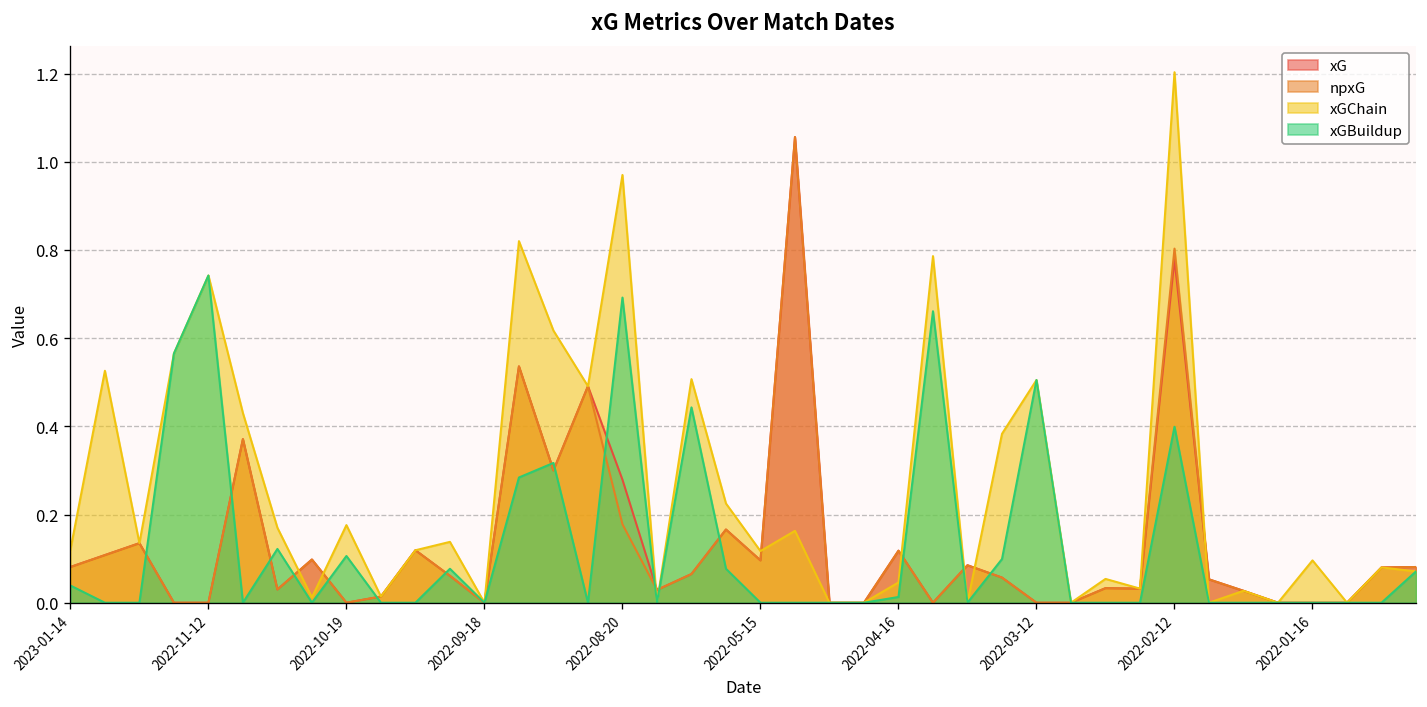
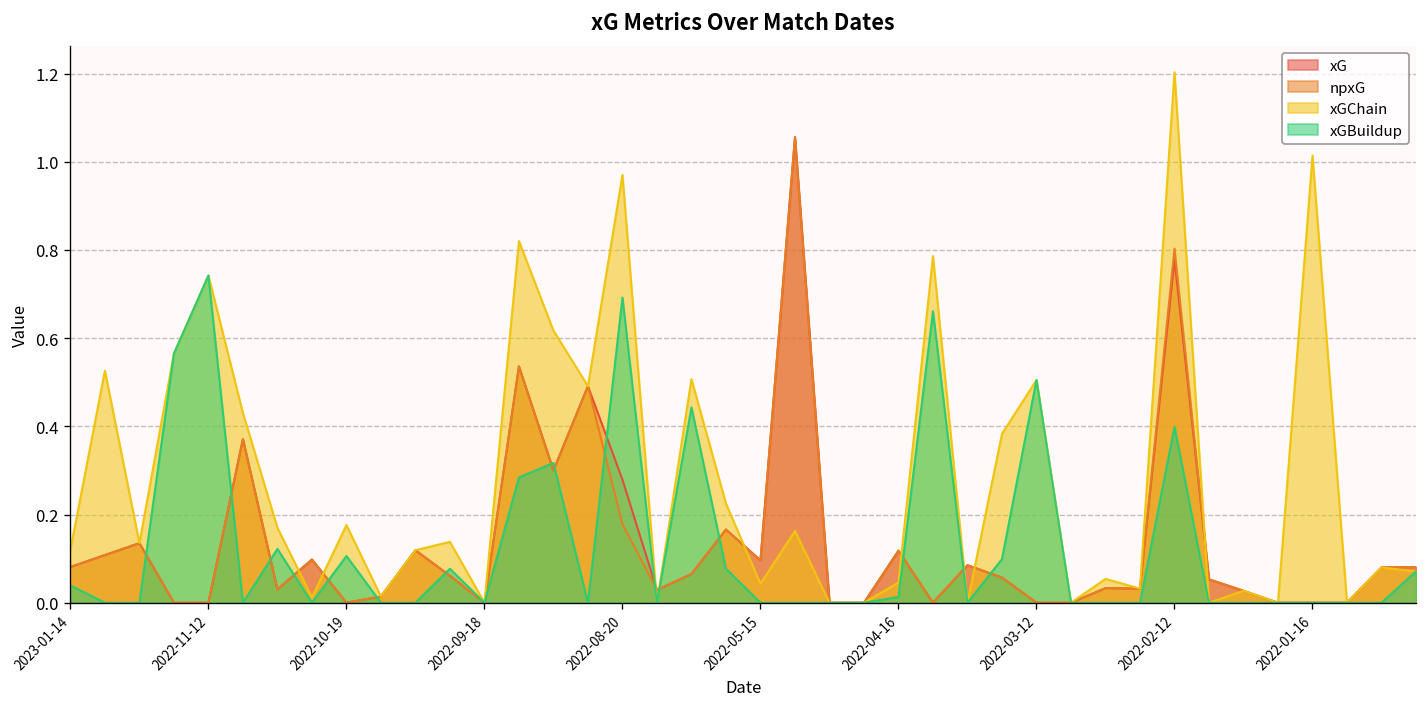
  {
    "xGChain": {
      "2023-01-14": 0.12,
      "2022-10-19": 0.18,
      "2022-08-20": 0.97,
-     "2022-05-15": 0.12,
+     "2022-05-15": 0.04,
      "2022-04-16": 0.05,
      "2022-02-12": 1.20,
-     "2022-01-16": 0.10
+     "2022-01-16": 1.01
    },
    "xGBuildup": {
      "2023-01-14": 0.04,
      "2022-10-19": 0.11,
      "2022-08-20": 0.69,
      "2022-05-15": 0.00,
      "2022-04-16": 0.01,
      "2022-02-12": 0.40
    }
  }
